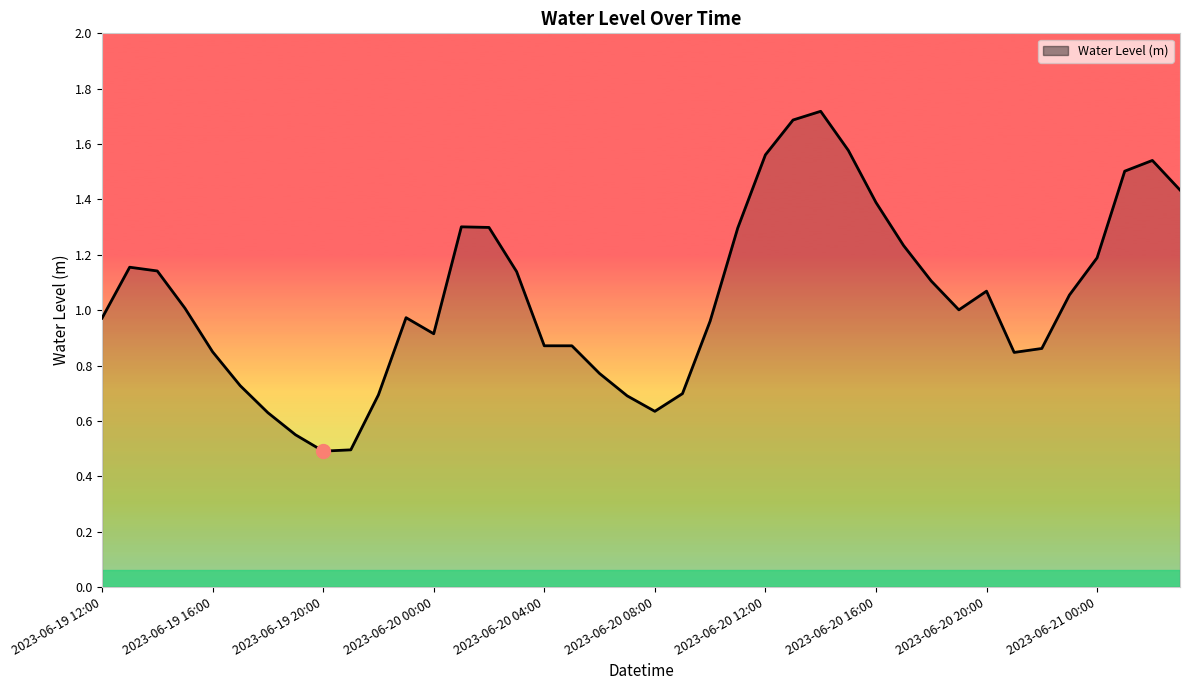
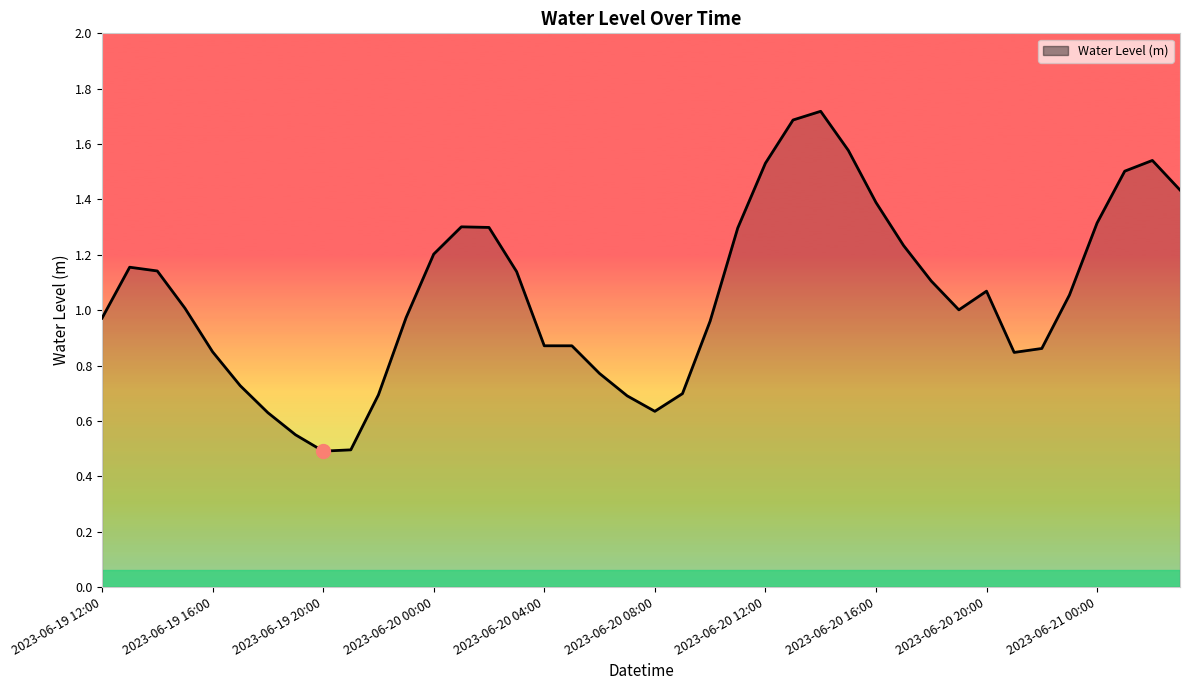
  {
    "Water Level (m)": {
      "2023-06-19 12:00": 0.97,
      "2023-06-19 16:00": 0.85,
-     "2023-06-20 00:00": 0.91,
+     "2023-06-20 00:00": 1.20,
      "2023-06-20 04:00": 0.87,
      "2023-06-20 08:00": 0.63,
-     "2023-06-20 12:00": 1.56,
+     "2023-06-20 12:00": 1.53,
      "2023-06-20 16:00": 1.39,
      "2023-06-20 20:00": 1.07,
-     "2023-06-21 00:00": 1.19
+     "2023-06-21 00:00": 1.32
    }
  }
